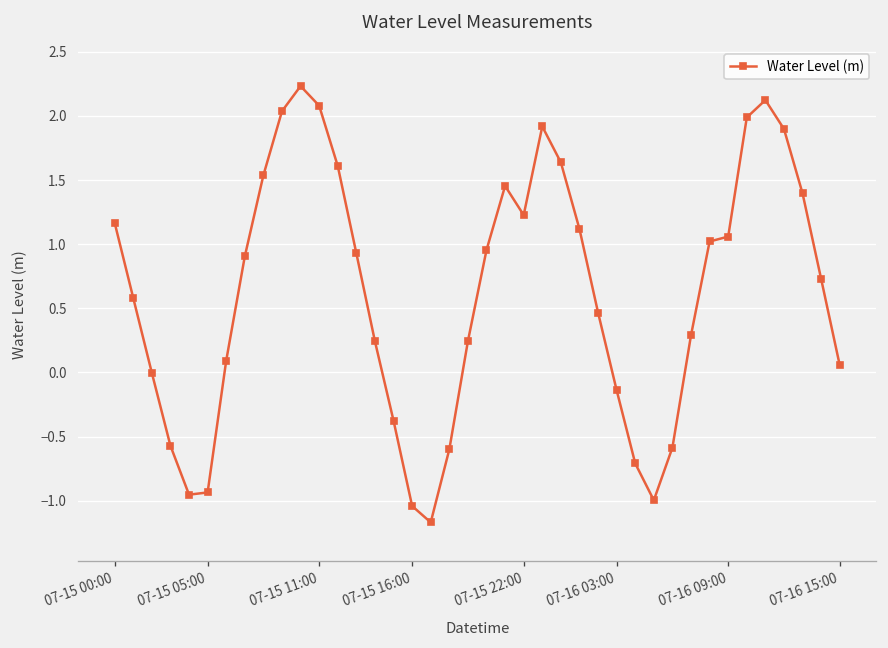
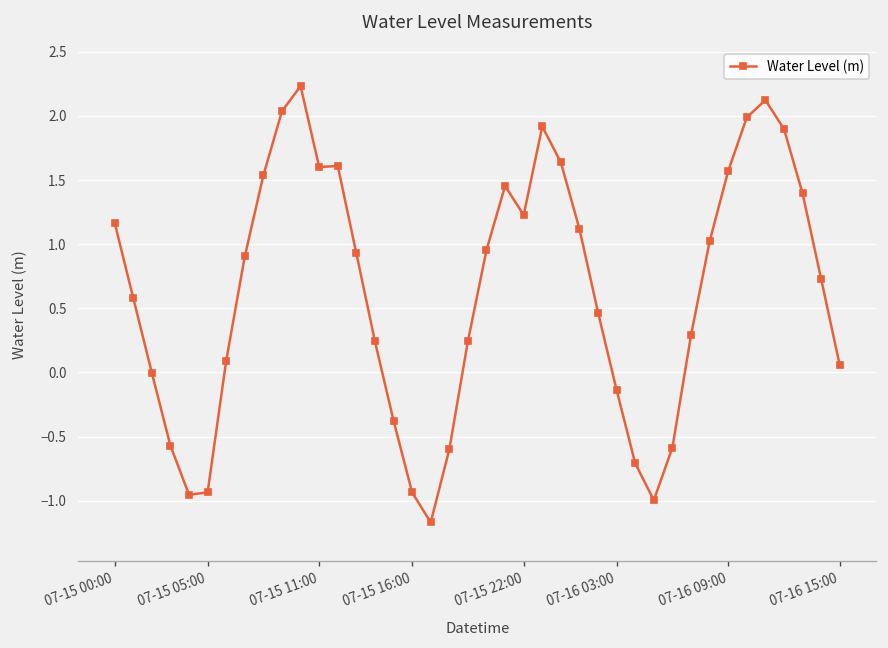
  {
    "07-15 00:00": 1.17,
    "07-15 05:00": -0.94,
-   "07-15 11:00": 2.08,
-   "07-15 16:00": -1.04,
+   "07-15 11:00": 1.60,
+   "07-15 16:00": -0.94,
    "07-15 22:00": 1.23,
    "07-16 03:00": -0.14,
-   "07-16 09:00": 1.06,
+   "07-16 09:00": 1.57,
    "07-16 15:00": 0.06
  }
